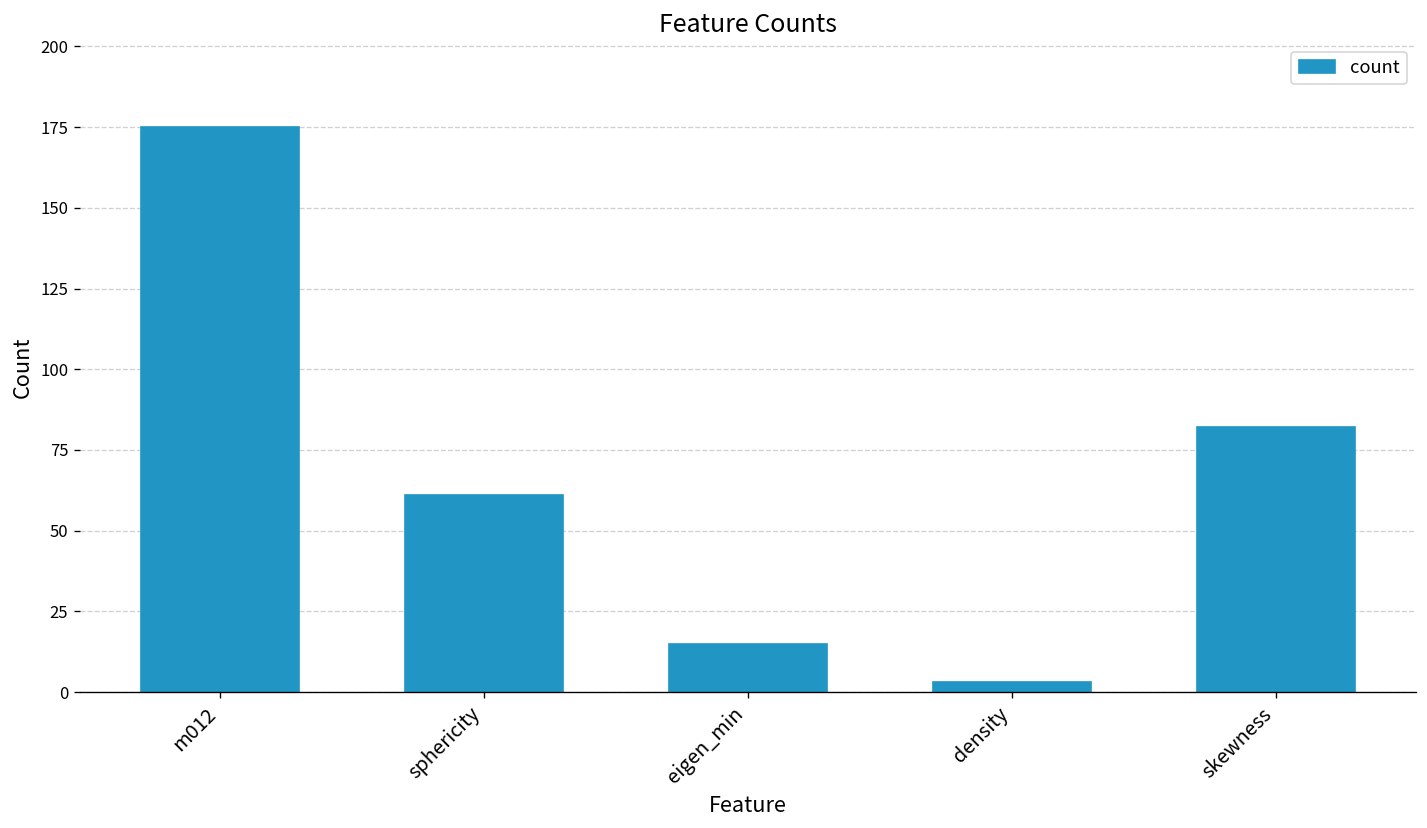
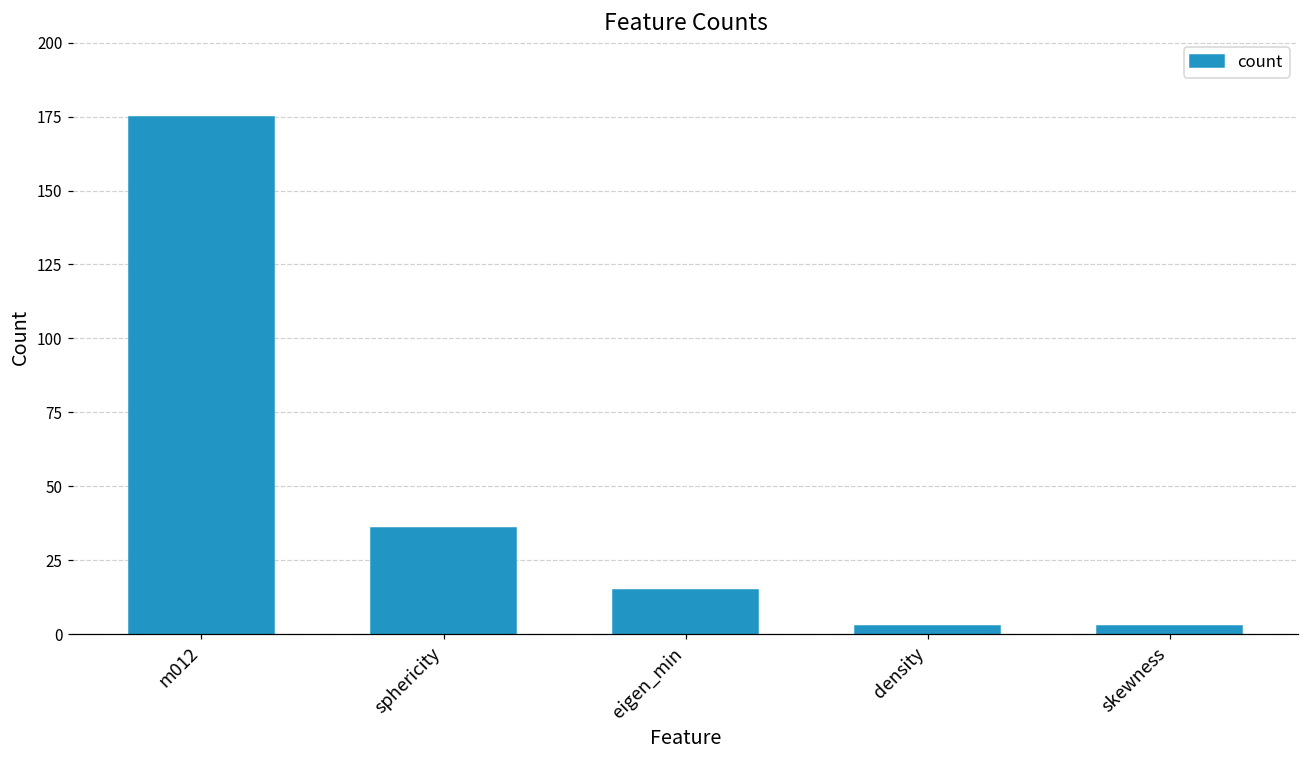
  {
    "m012": 175,
-   "sphericity": 61,
+   "sphericity": 36,
    "eigen_min": 15,
    "density": 3,
-   "skewness": 82
+   "skewness": 3
  }
